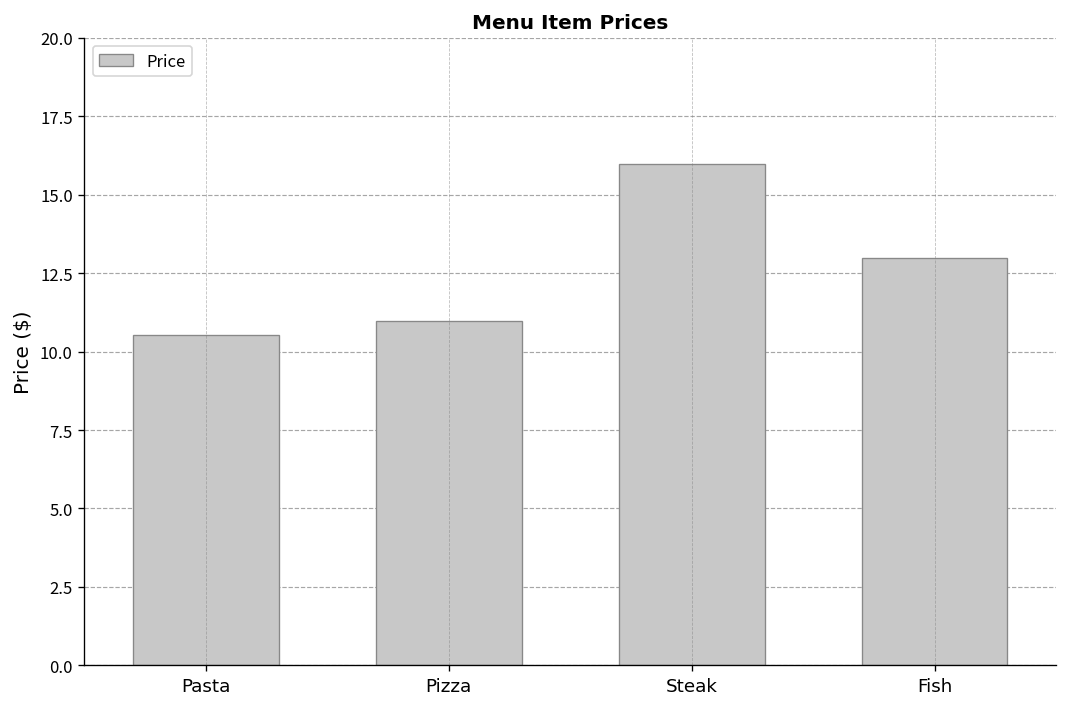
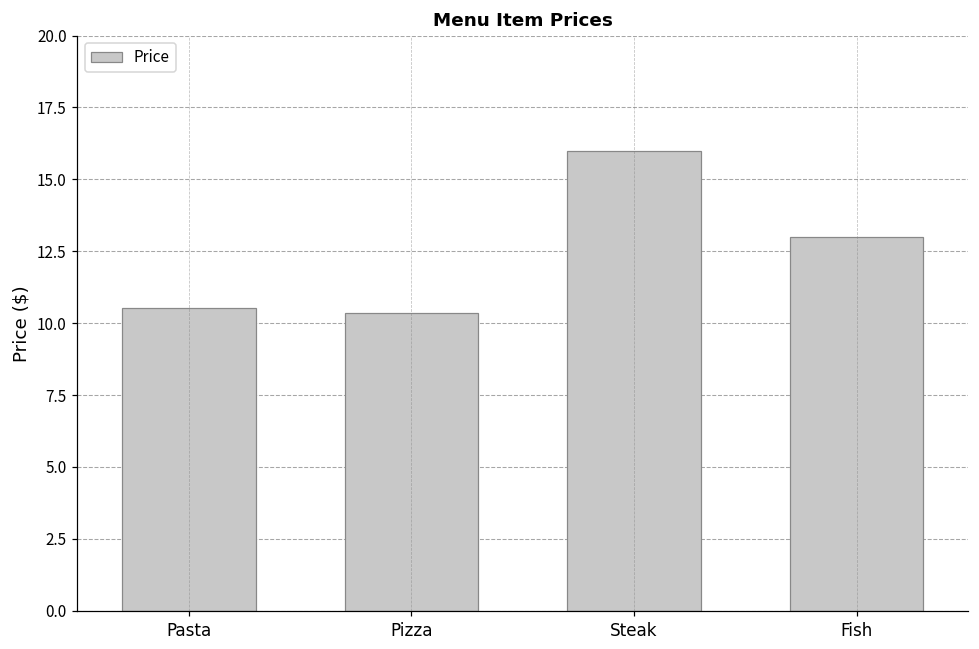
  {
    "Pasta": 10.5,
-   "Pizza": 11.0,
+   "Pizza": 10.3,
    "Steak": 16.0,
    "Fish": 13.0
  }
